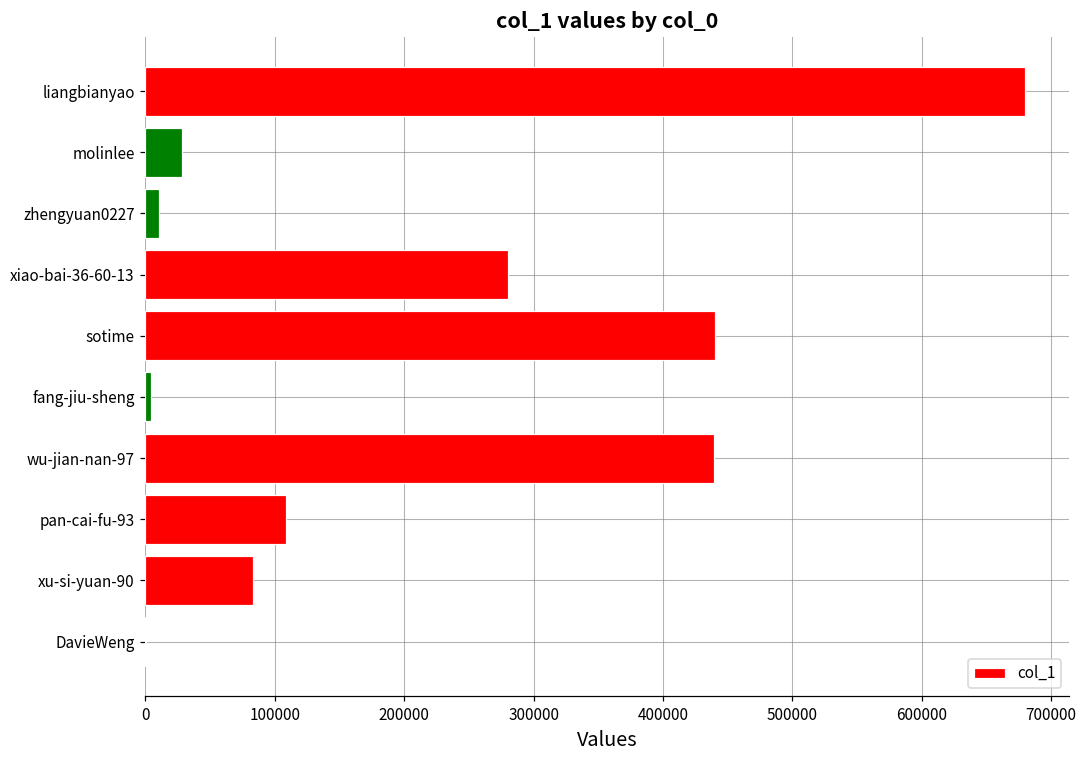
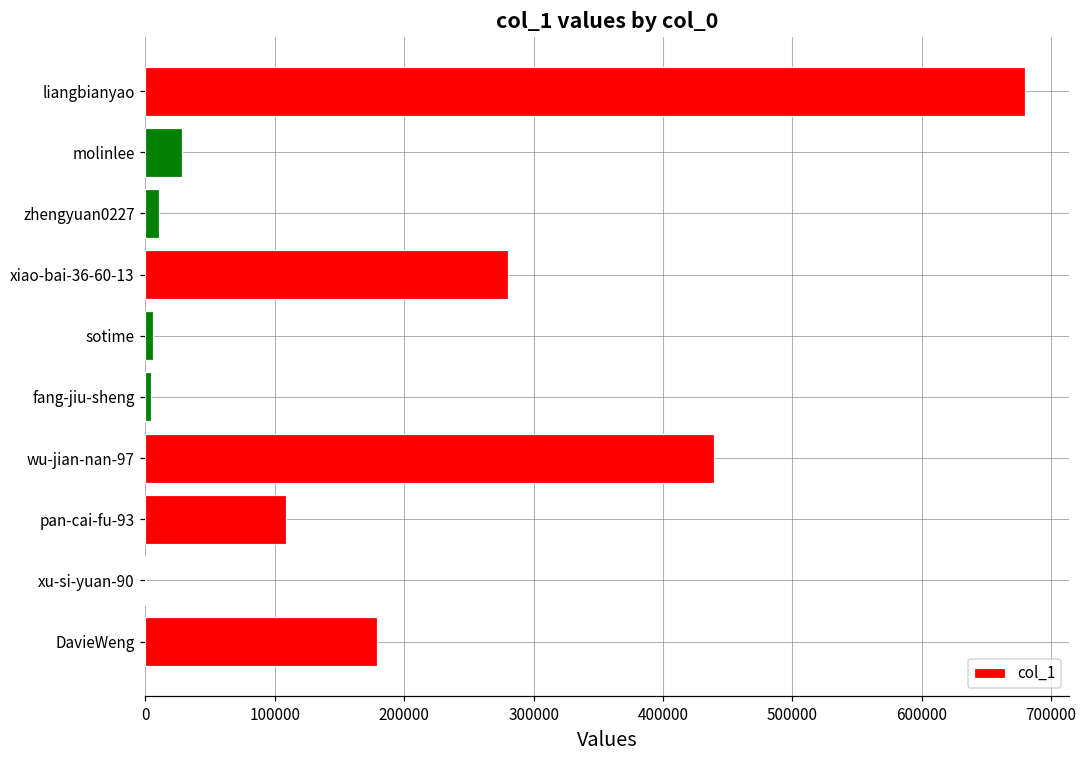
  {
    "liangbianyao": 680000,
    "molinlee": 28000,
    "zhengyuan0227": 11000,
    "xiao-bai-36-60-13": 280000,
-   "sotime": 440000,
+   "sotime": 6000,
    "fang-jiu-sheng": 4000,
    "wu-jian-nan-97": 440000,
    "pan-cai-fu-93": 109000,
-   "xu-si-yuan-90": 83000,
-   "DavieWeng": 0
+   "xu-si-yuan-90": 1000,
+   "DavieWeng": 179000
  }
